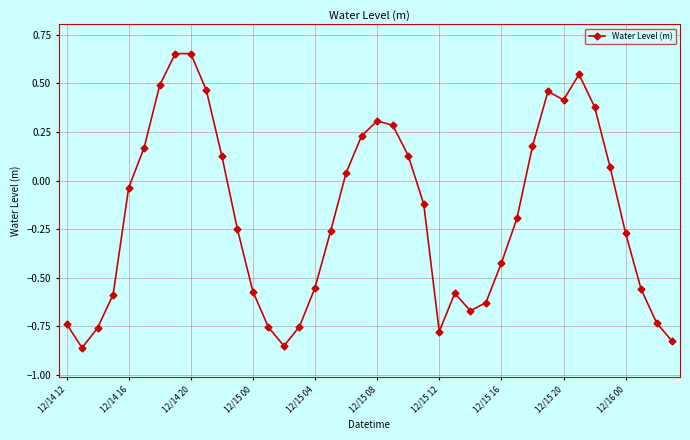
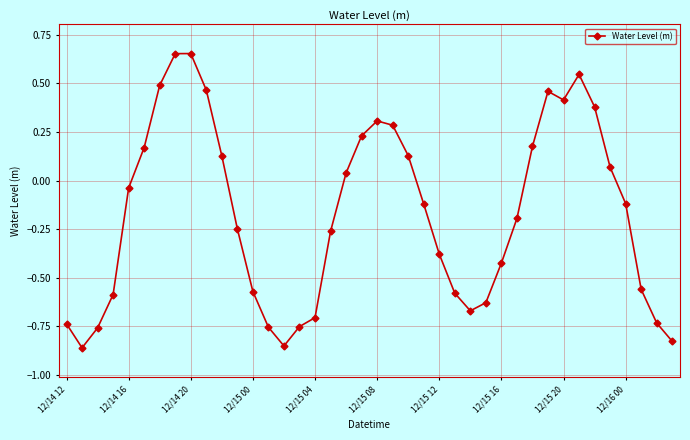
  {
    "12/14 12": -0.74,
    "12/14 16": -0.04,
    "12/14 20": 0.65,
    "12/15 00": -0.57,
-   "12/15 04": -0.55,
+   "12/15 04": -0.70,
    "12/15 08": 0.31,
-   "12/15 12": -0.78,
+   "12/15 12": -0.38,
    "12/15 16": -0.42,
    "12/15 20": 0.41,
-   "12/16 00": -0.27
+   "12/16 00": -0.12
  }
